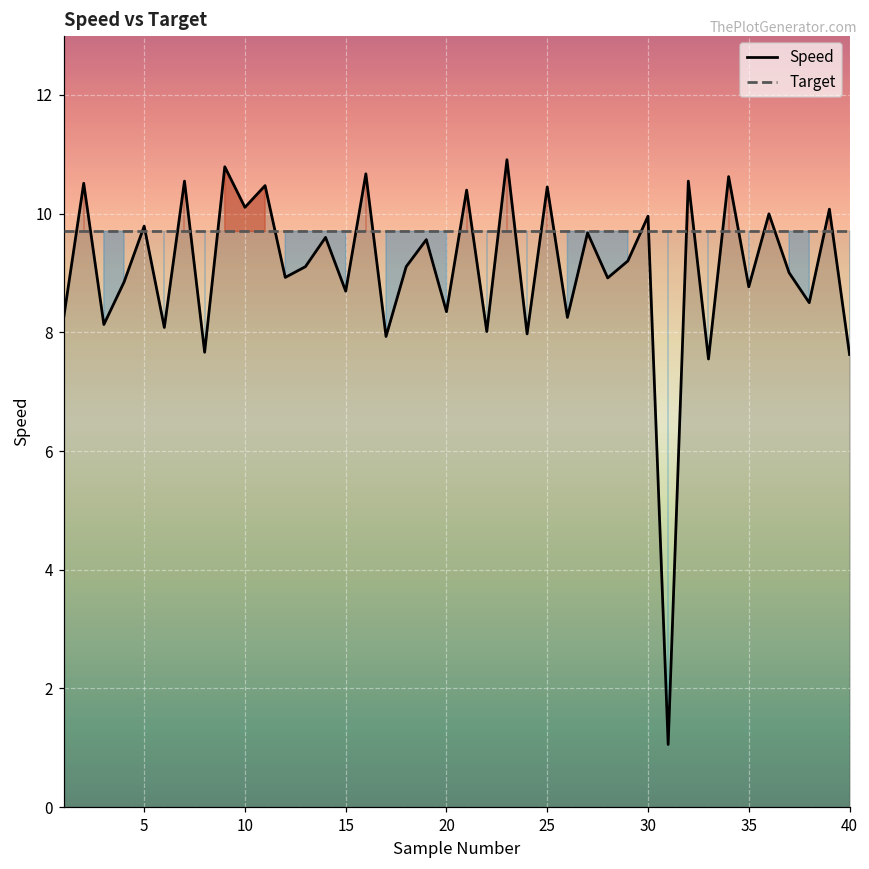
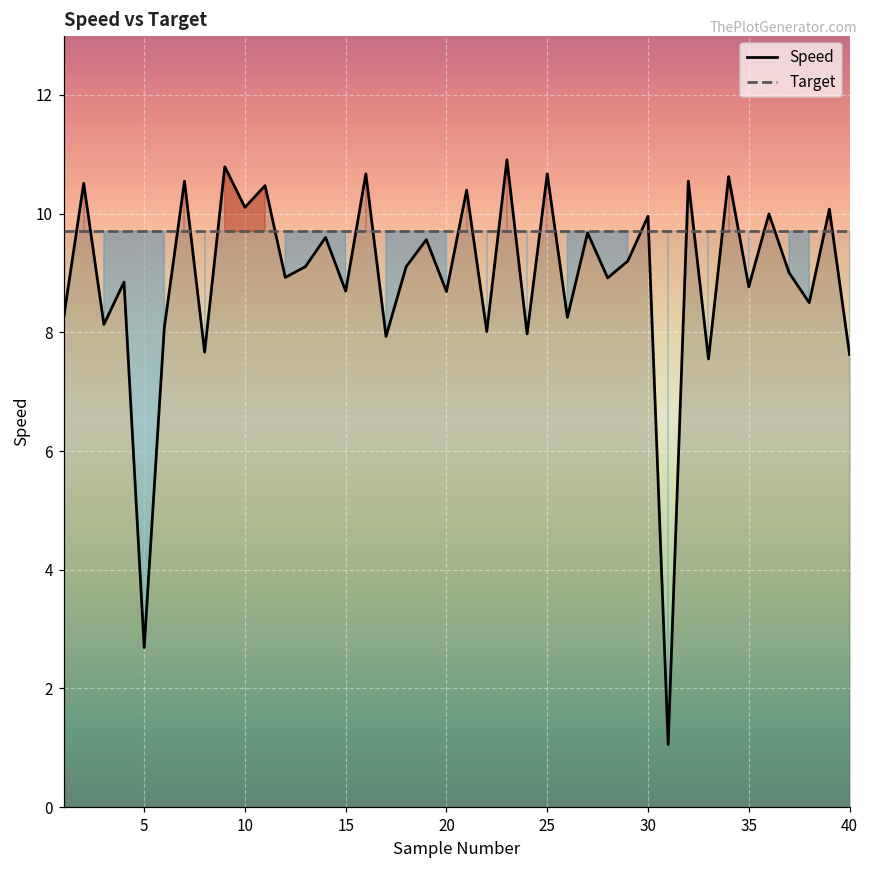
  {
    "Speed": {
-     "5": 9.8,
+     "5": 2.7,
      "10": 10.1,
      "15": 8.7,
-     "20": 8.3,
-     "25": 10.4,
+     "20": 8.7,
+     "25": 10.7,
      "30": 10.0,
      "35": 8.8,
      "40": 7.6
    },
    "Target": {
      "5": 9.7,
      "10": 9.7,
      "15": 9.7,
      "20": 9.7,
      "25": 9.7,
      "30": 9.7,
      "35": 9.7,
      "40": 9.7
    }
  }
